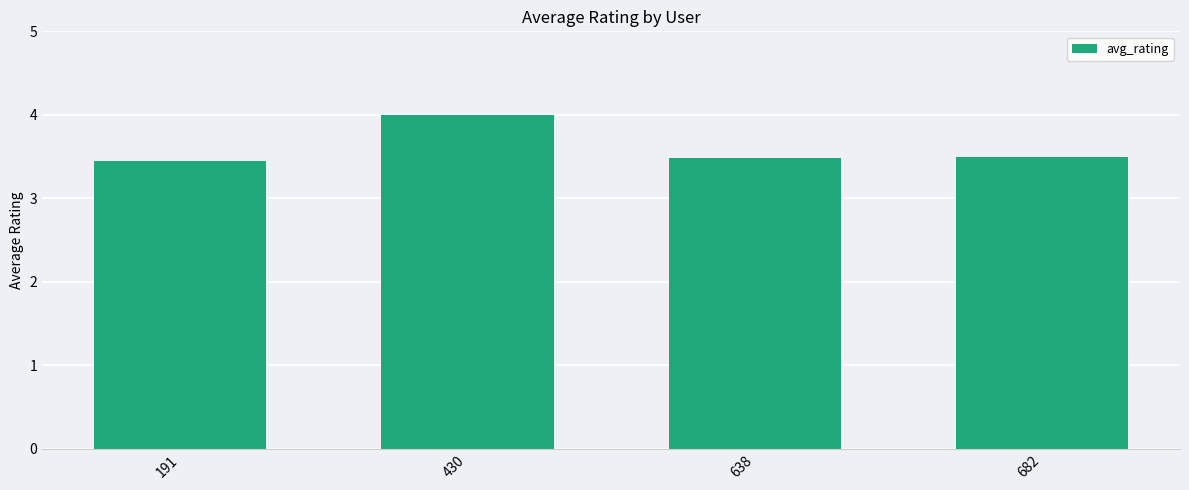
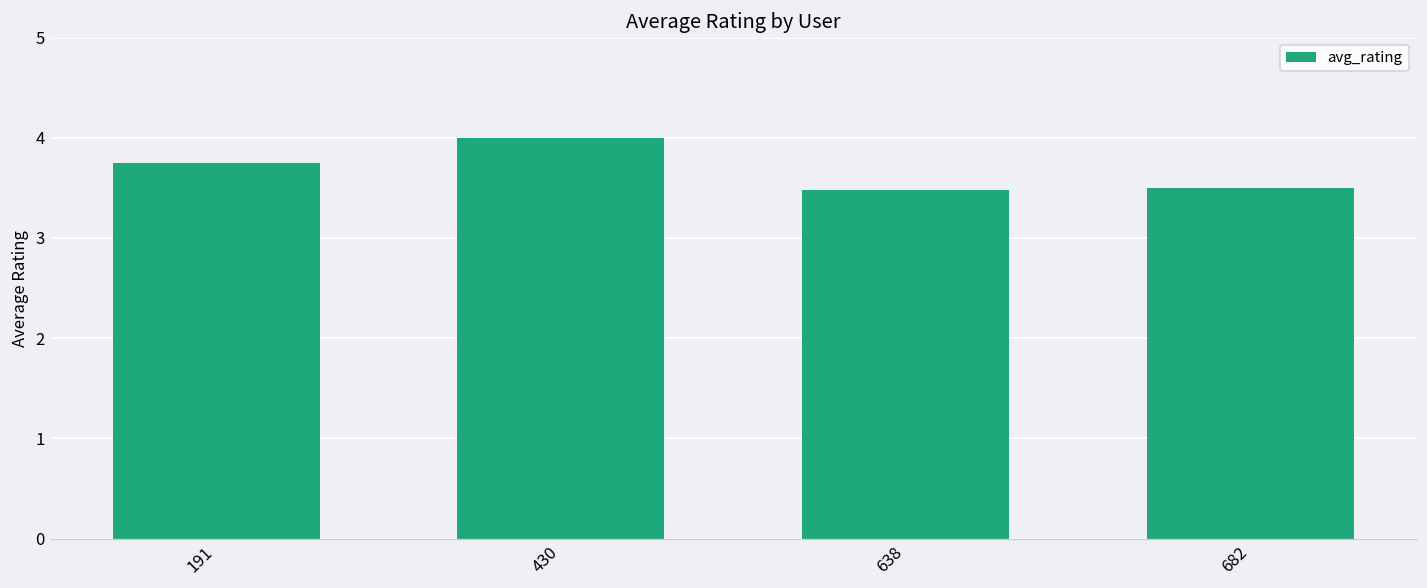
  {
-   "191": 3.5,
+   "191": 3.8,
    "430": 4.0,
    "638": 3.5,
    "682": 3.5
  }
